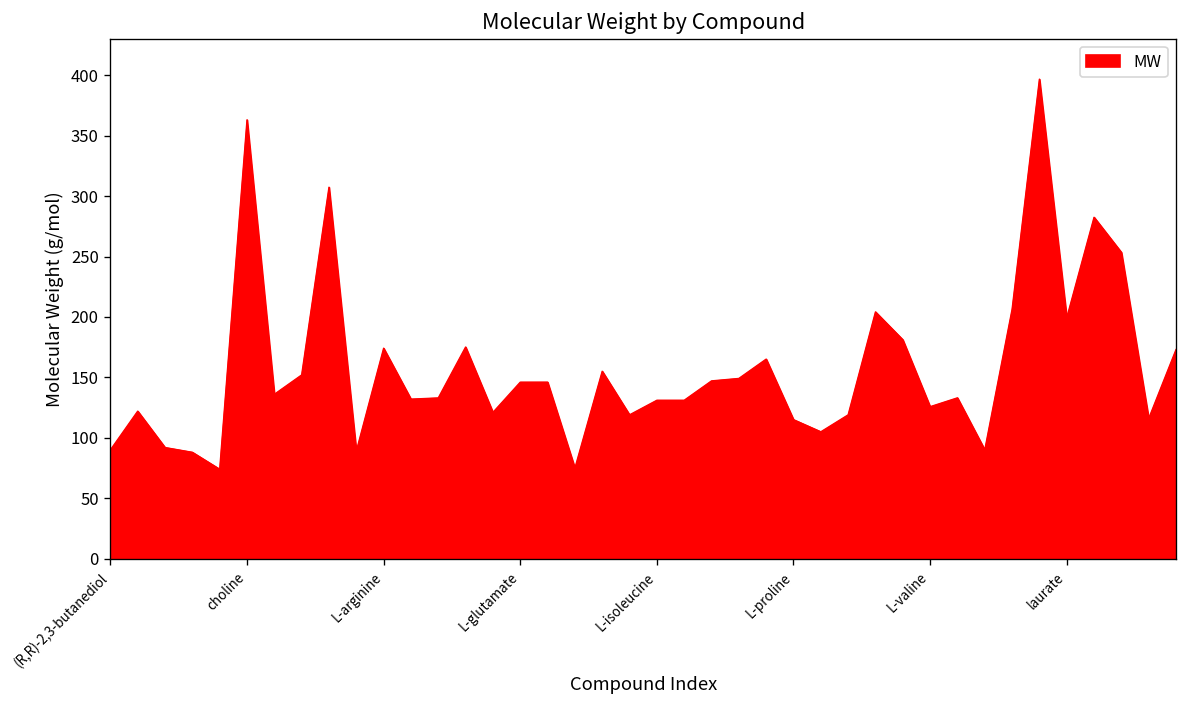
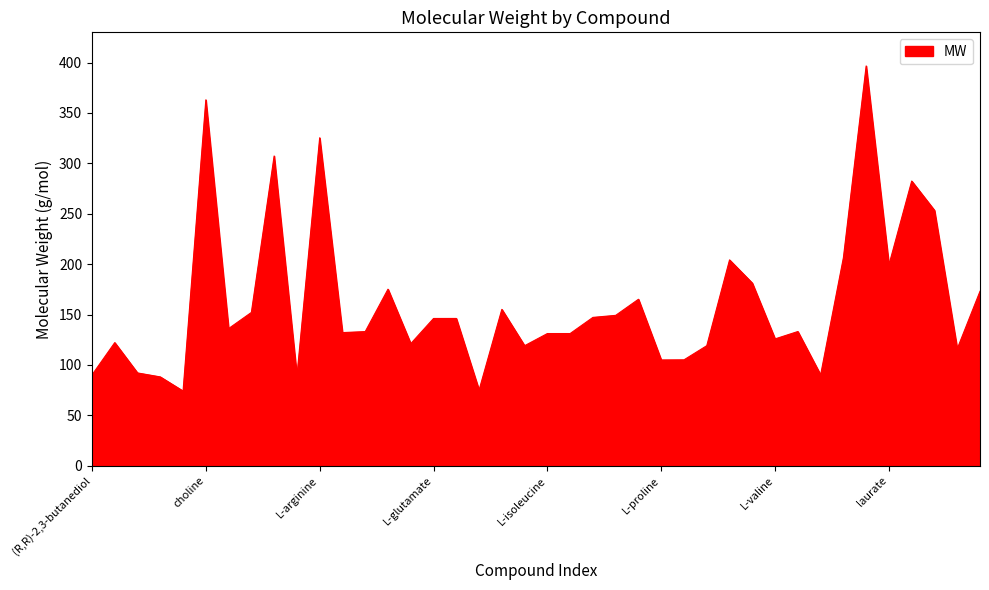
  {
    "(R,R)-2,3-butanediol": 90,
    "choline": 363,
-   "L-arginine": 174,
+   "L-arginine": 325,
    "L-glutamate": 146,
    "L-isoleucine": 131,
-   "L-proline": 115,
+   "L-proline": 105,
    "L-valine": 126,
    "laurate": 199
  }
